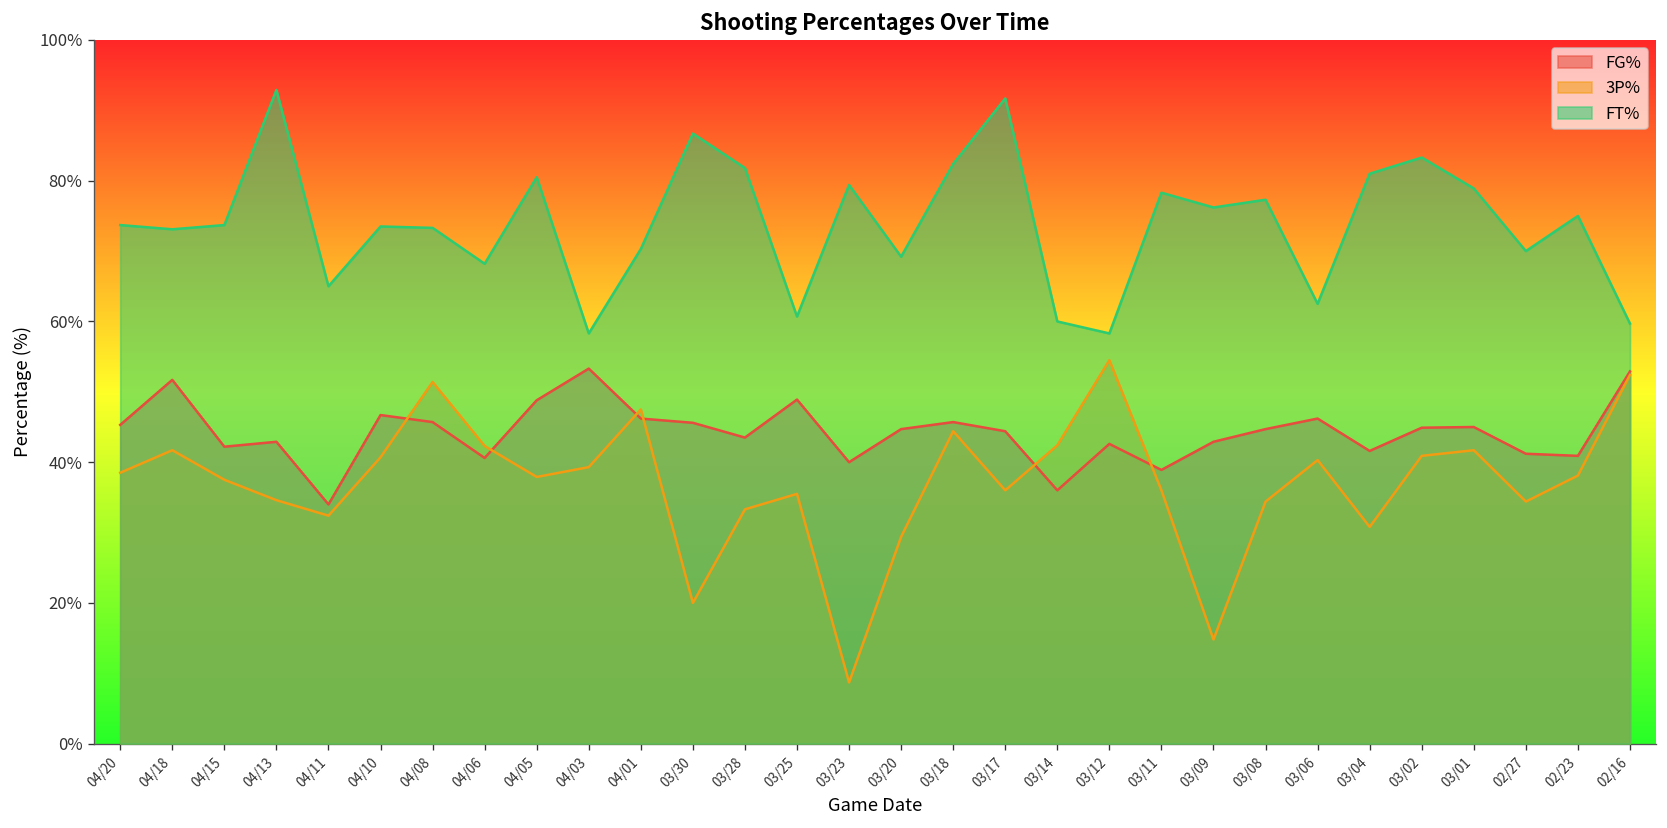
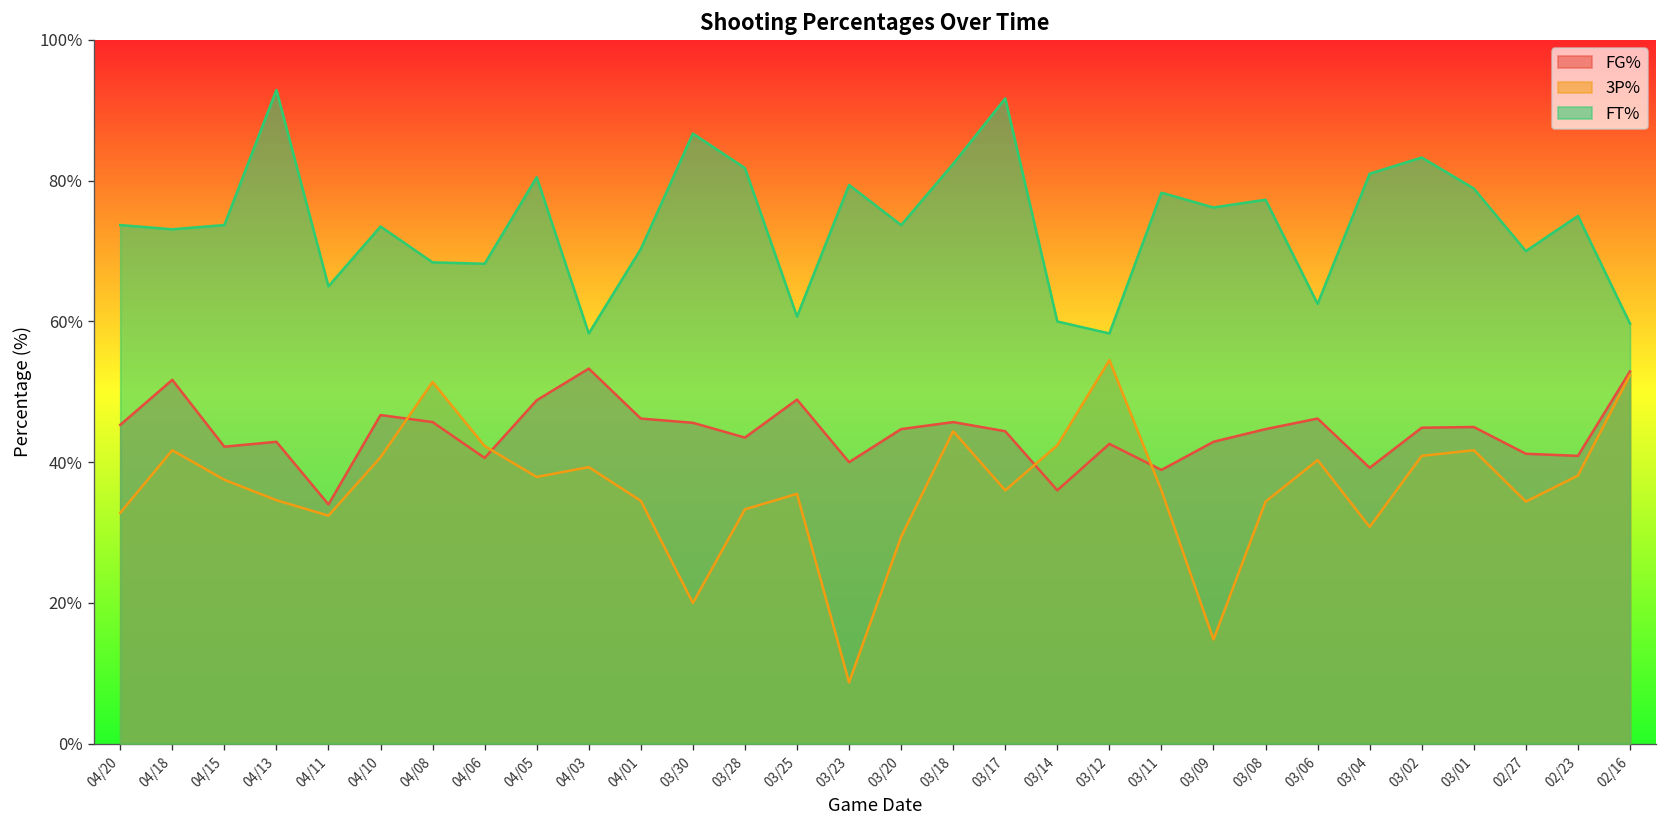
  {
    "FG%": {
      "04/20": "45%",
      "04/18": "52%",
      "04/15": "42%",
      "04/13": "43%",
      "04/11": "34%",
      "04/10": "47%",
      "04/08": "46%",
      "04/06": "41%",
      "04/05": "49%",
      "04/03": "53%",
      "04/01": "46%",
      "03/30": "46%",
      "03/28": "44%",
      "03/25": "49%",
      "03/23": "40%",
      "03/20": "45%",
      "03/18": "46%",
      "03/17": "44%",
      "03/14": "36%",
      "03/12": "43%",
      "03/11": "39%",
      "03/09": "43%",
      "03/08": "45%",
      "03/06": "46%",
-     "03/04": "42%",
+     "03/04": "39%",
      "03/02": "45%",
      "03/01": "45%",
      "02/27": "41%",
      "02/23": "41%",
      "02/16": "53%"
    },
    "3P%": {
-     "04/20": "39%",
+     "04/20": "33%",
      "04/18": "42%",
      "04/15": "38%",
      "04/13": "35%",
      "04/11": "32%",
      "04/10": "41%",
      "04/08": "51%",
      "04/06": "42%",
      "04/05": "38%",
      "04/03": "39%",
-     "04/01": "48%",
+     "04/01": "35%",
      "03/30": "20%",
      "03/28": "33%",
      "03/25": "36%",
      "03/23": "9%",
      "03/20": "29%",
      "03/18": "44%",
      "03/17": "36%",
      "03/14": "42%",
      "03/12": "55%",
      "03/11": "36%",
      "03/09": "15%",
      "03/08": "34%",
      "03/06": "40%",
      "03/04": "31%",
      "03/02": "41%",
      "03/01": "42%",
      "02/27": "34%",
      "02/23": "38%",
      "02/16": "52%"
    },
    "FT%": {
      "04/20": "74%",
      "04/18": "73%",
      "04/15": "74%",
      "04/13": "93%",
      "04/11": "65%",
      "04/10": "74%",
-     "04/08": "73%",
+     "04/08": "68%",
      "04/06": "68%",
      "04/05": "81%",
      "04/03": "58%",
      "04/01": "70%",
      "03/30": "87%",
      "03/28": "82%",
      "03/25": "61%",
      "03/23": "79%",
-     "03/20": "69%",
+     "03/20": "74%",
      "03/18": "82%",
      "03/17": "92%",
      "03/14": "60%",
      "03/12": "58%",
      "03/11": "78%",
      "03/09": "76%",
      "03/08": "77%",
      "03/06": "63%",
      "03/04": "81%",
      "03/02": "83%",
      "03/01": "79%",
      "02/27": "70%",
      "02/23": "75%",
      "02/16": "60%"
    }
  }
